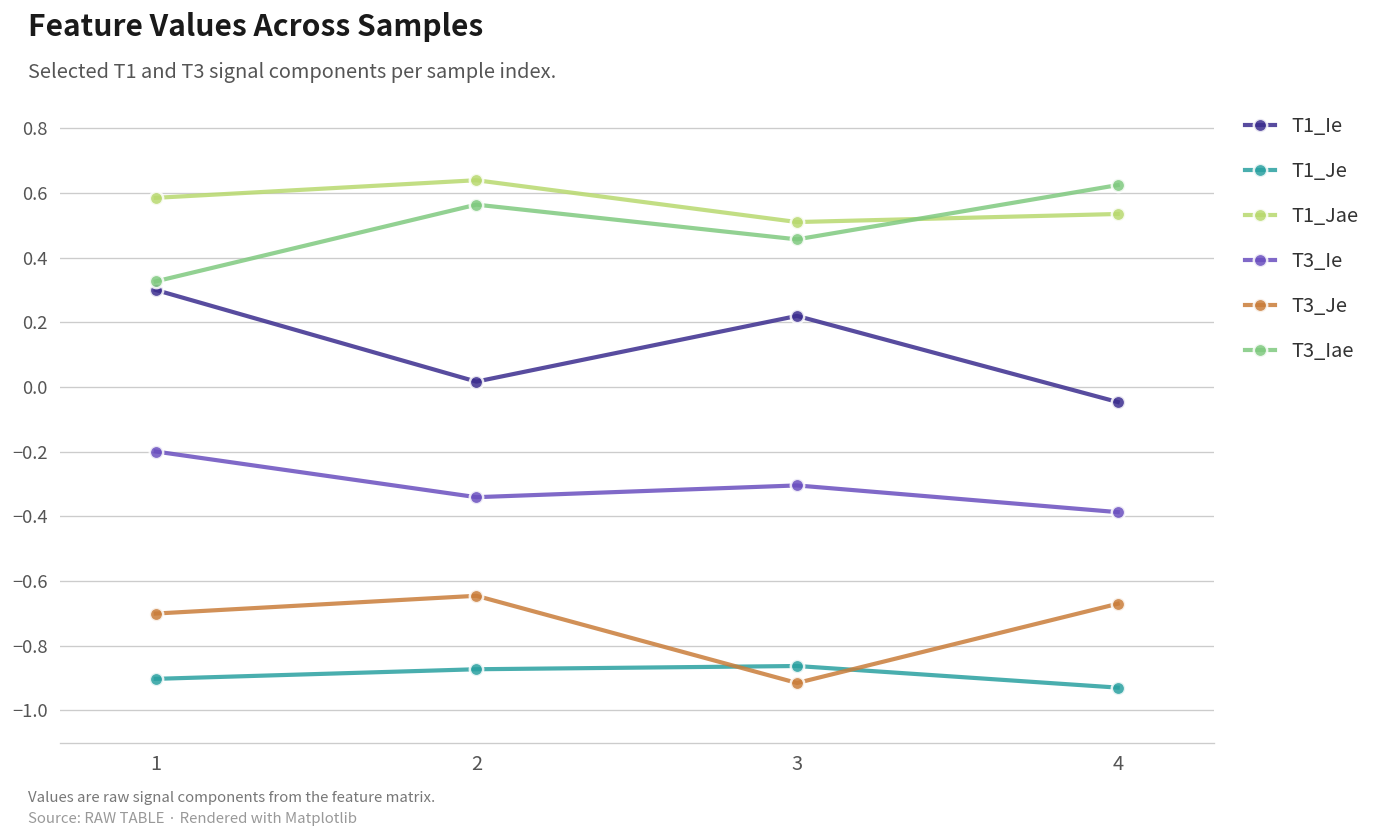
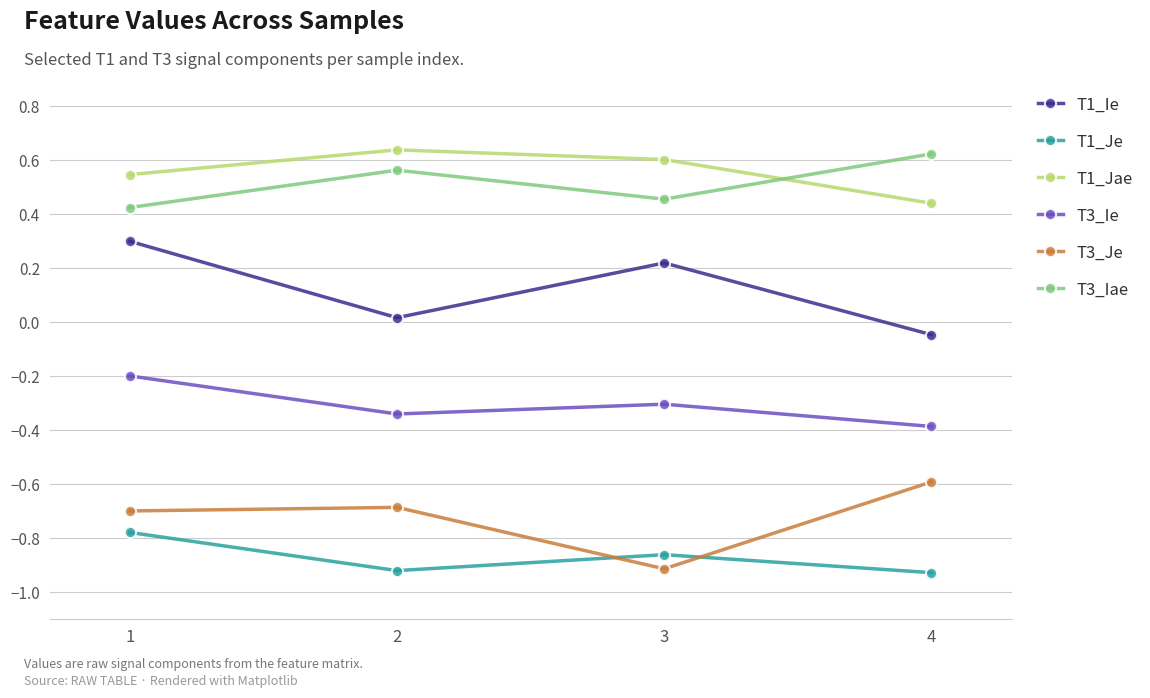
  {
    "T1_Ie": {
      "1": 0.30,
      "2": 0.02,
      "3": 0.22,
      "4": -0.05
    },
    "T1_Je": {
-     "1": -0.90,
-     "2": -0.87,
+     "1": -0.78,
+     "2": -0.92,
      "3": -0.86,
      "4": -0.93
    },
    "T1_Jae": {
-     "1": 0.58,
+     "1": 0.55,
      "2": 0.64,
-     "3": 0.51,
-     "4": 0.53
+     "3": 0.60,
+     "4": 0.44
    },
    "T3_Ie": {
      "1": -0.20,
      "2": -0.34,
      "3": -0.30,
      "4": -0.39
    },
    "T3_Je": {
      "1": -0.70,
-     "2": -0.65,
+     "2": -0.69,
      "3": -0.92,
-     "4": -0.67
+     "4": -0.59
    },
    "T3_Iae": {
-     "1": 0.33,
+     "1": 0.42,
      "2": 0.56,
      "3": 0.46,
      "4": 0.62
    }
  }
